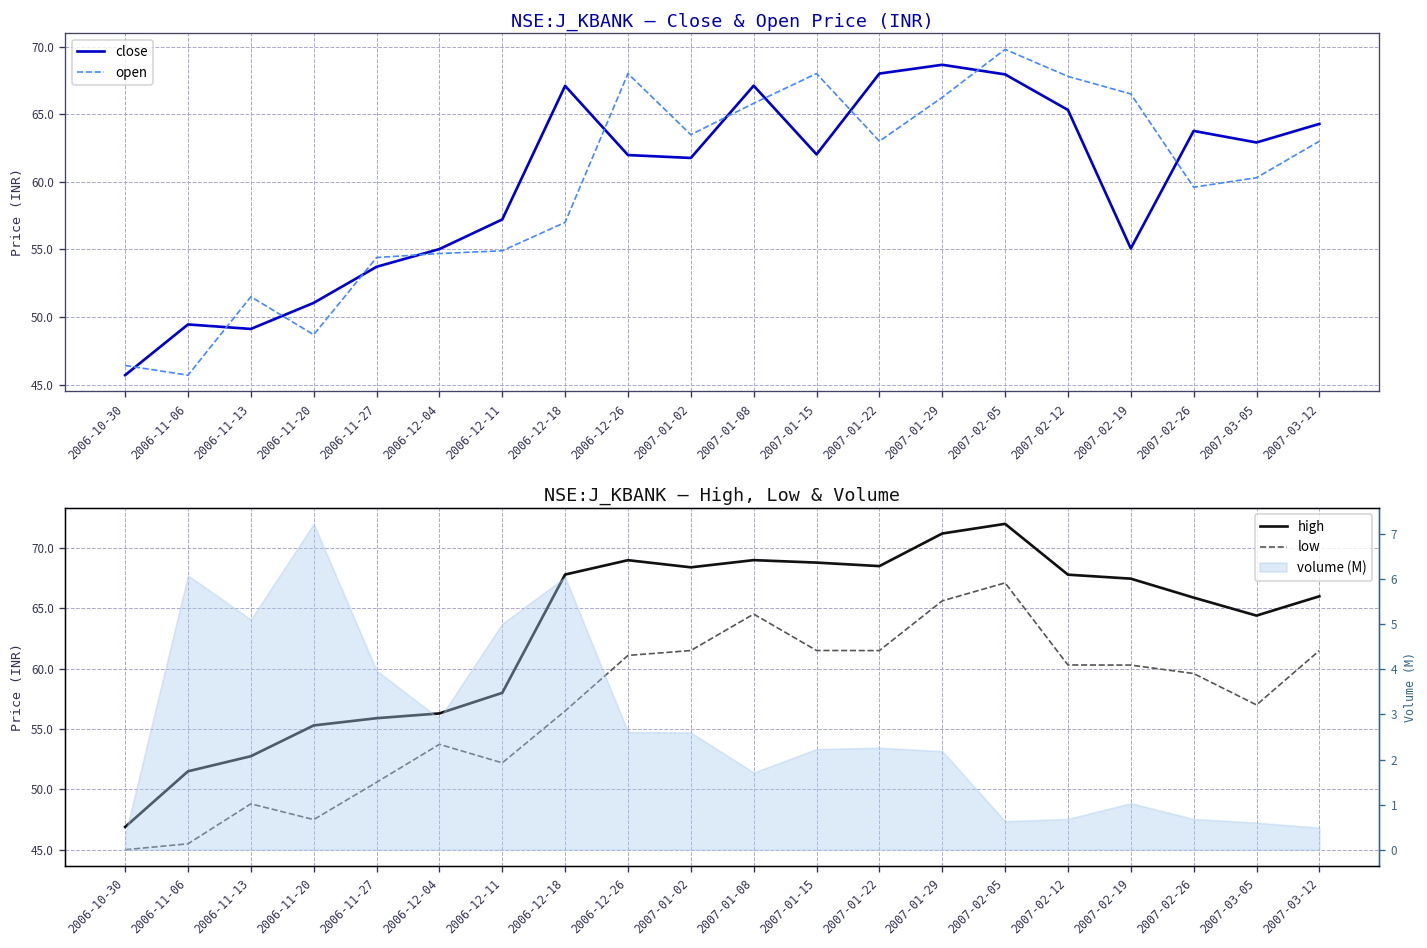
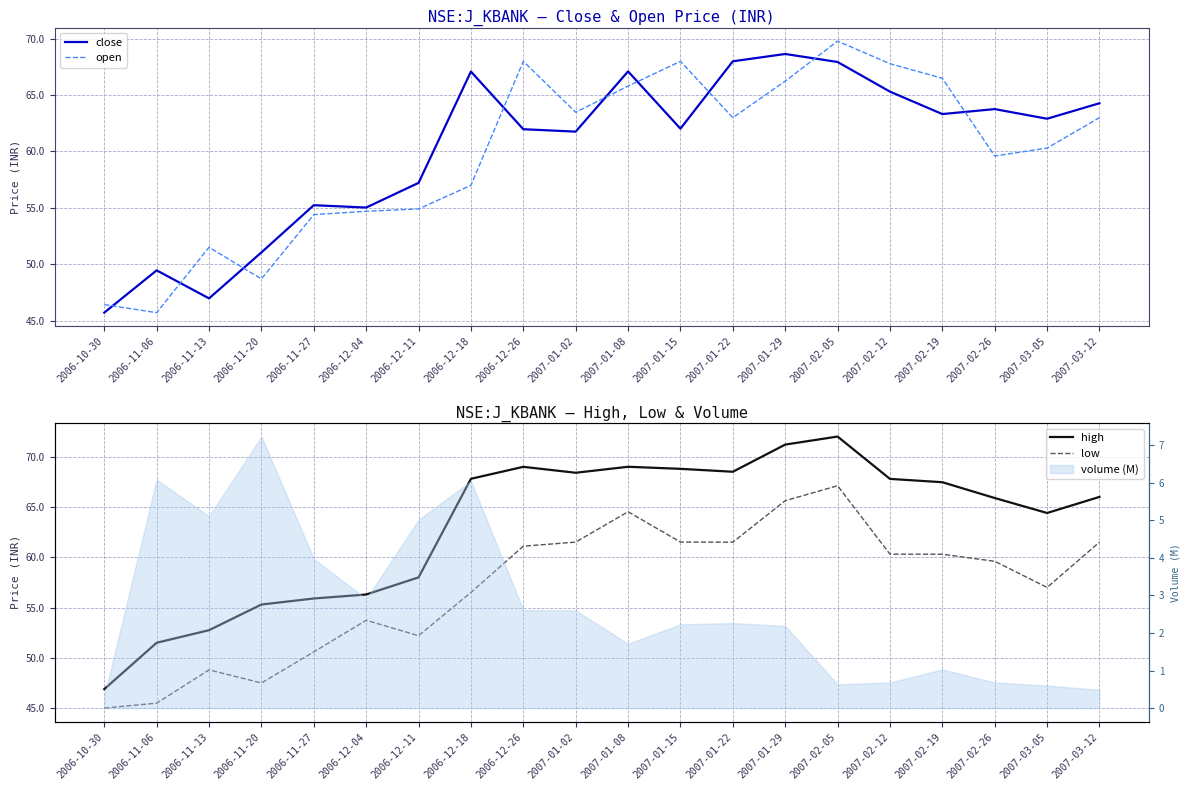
  {
    "NSE:J_KBANK — Close & Open Price (INR)": {
      "close": {
        "2006-10-30": 45.7,
        "2006-11-06": 49.5,
-       "2006-11-13": 49.1,
+       "2006-11-13": 47.0,
        "2006-11-20": 51.0,
-       "2006-11-27": 53.7,
+       "2006-11-27": 55.2,
        "2006-12-04": 55.0,
        "2006-12-11": 57.2,
        "2006-12-18": 67.1,
        "2006-12-26": 62.0,
        "2007-01-02": 61.8,
        "2007-01-08": 67.1,
        "2007-01-15": 62.0,
        "2007-01-22": 68.0,
        "2007-01-29": 68.7,
        "2007-02-05": 67.9,
        "2007-02-12": 65.3,
-       "2007-02-19": 55.1,
+       "2007-02-19": 63.3,
        "2007-02-26": 63.8,
        "2007-03-05": 62.9,
        "2007-03-12": 64.3
      },
      "open": {
        "2006-10-30": 46.4,
        "2006-11-06": 45.7,
        "2006-11-13": 51.5,
        "2006-11-20": 48.7,
        "2006-11-27": 54.4,
        "2006-12-04": 54.7,
        "2006-12-11": 54.9,
        "2006-12-18": 57.0,
        "2006-12-26": 68.0,
        "2007-01-02": 63.5,
        "2007-01-08": 65.8,
        "2007-01-15": 68.0,
        "2007-01-22": 63.0,
        "2007-01-29": 66.2,
        "2007-02-05": 69.8,
        "2007-02-12": 67.8,
        "2007-02-19": 66.5,
        "2007-02-26": 59.6,
        "2007-03-05": 60.3,
        "2007-03-12": 63.0
      }
    }
  }
